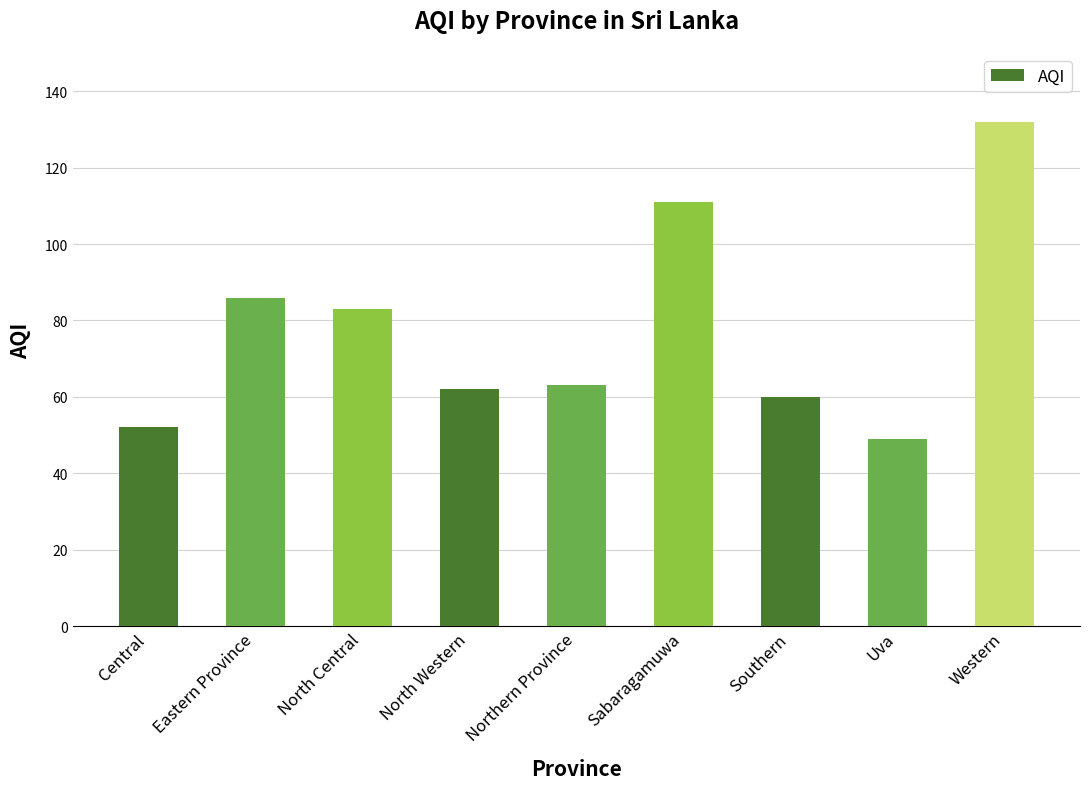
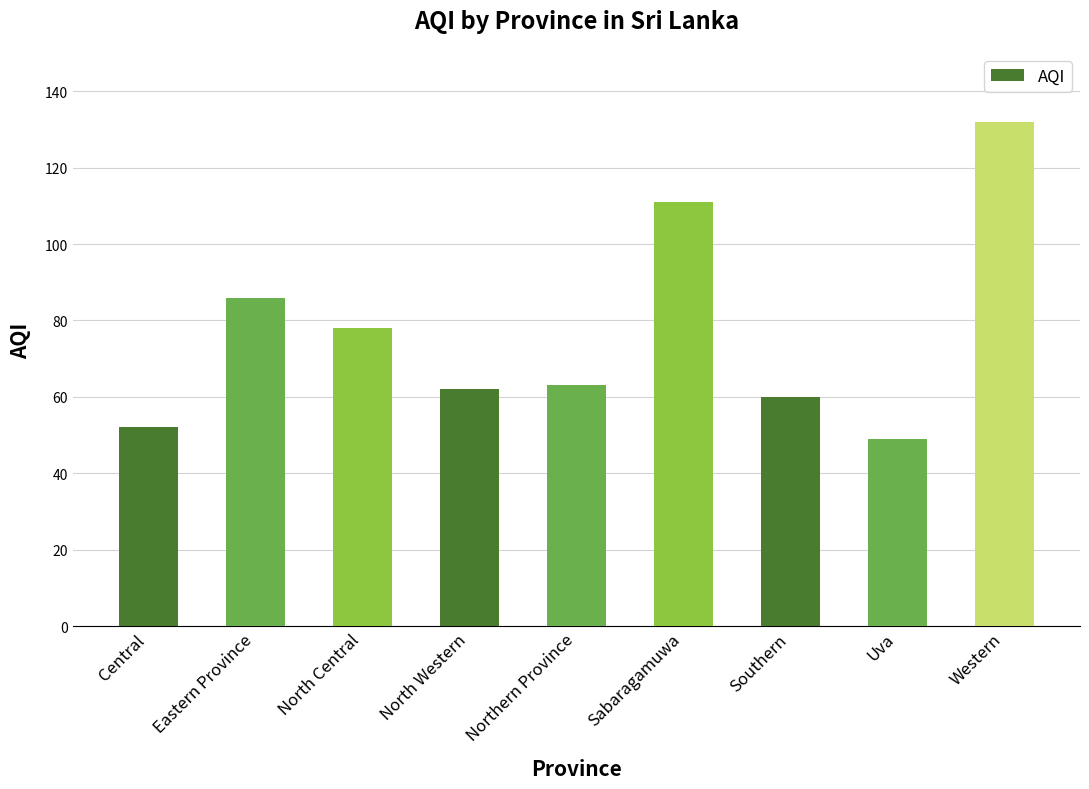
  {
    "Central": 52,
    "Eastern Province": 86,
-   "North Central": 83,
+   "North Central": 78,
    "North Western": 62,
    "Northern Province": 63,
    "Sabaragamuwa": 111,
    "Southern": 60,
    "Uva": 49,
    "Western": 132
  }
